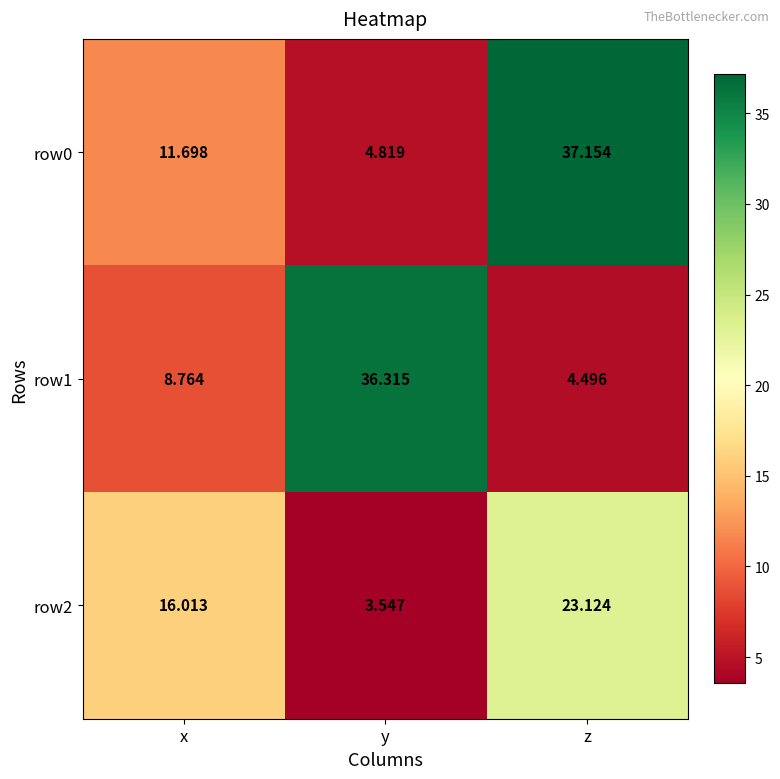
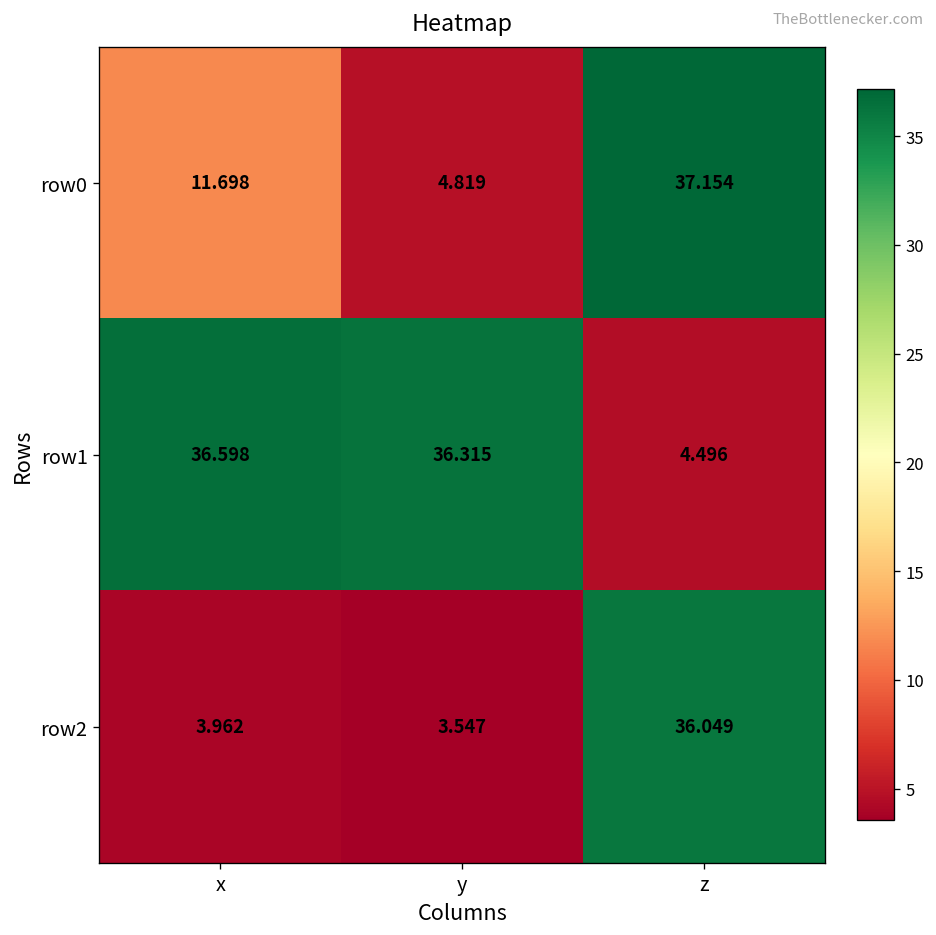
  {
    "row0": {
      "x": 11.698,
      "y": 4.819,
      "z": 37.154
    },
    "row1": {
-     "x": 8.764,
+     "x": 36.598,
      "y": 36.315,
      "z": 4.496
    },
    "row2": {
-     "x": 16.013,
+     "x": 3.962,
      "y": 3.547,
-     "z": 23.124
+     "z": 36.049
    }
  }
